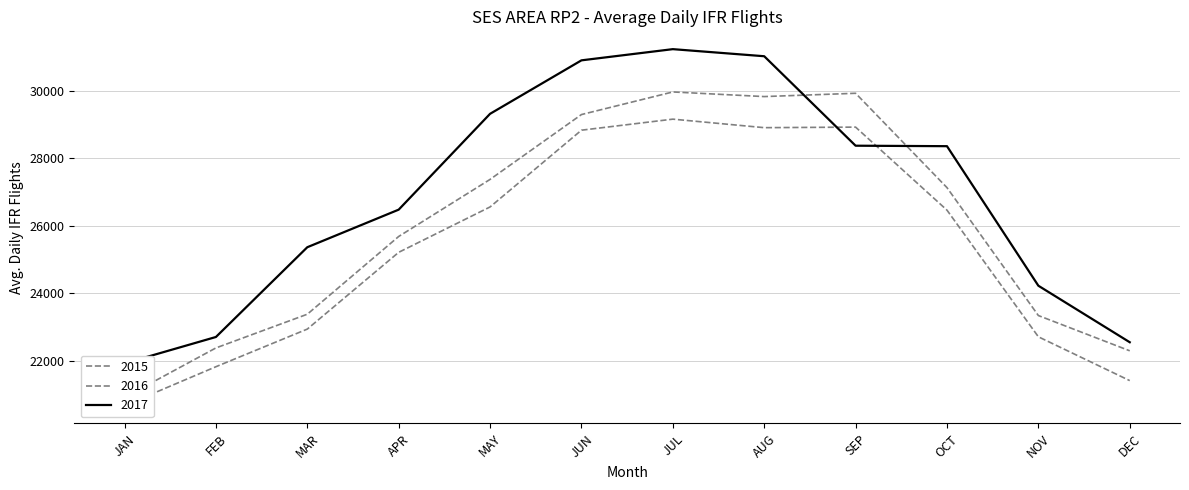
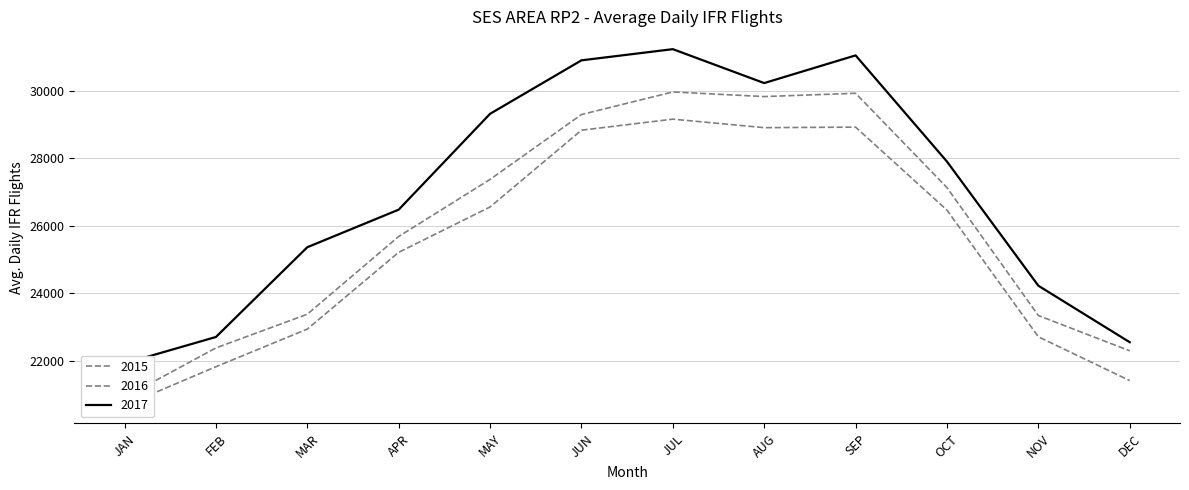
  {
    "2017": {
      "FEB": 22700,
      "MAR": 25400,
      "APR": 26500,
      "MAY": 29300,
      "JUN": 30900,
      "JUL": 31200,
-     "AUG": 31000,
-     "SEP": 28400,
-     "OCT": 28400,
+     "AUG": 30200,
+     "SEP": 31100,
+     "OCT": 27900,
      "NOV": 24200,
      "DEC": 22600
    }
  }
